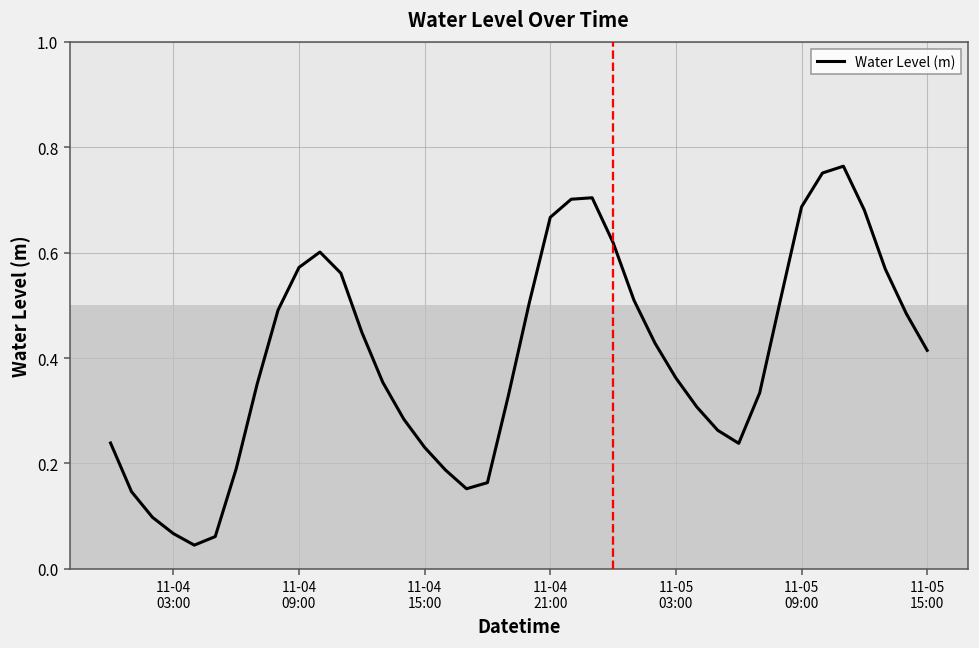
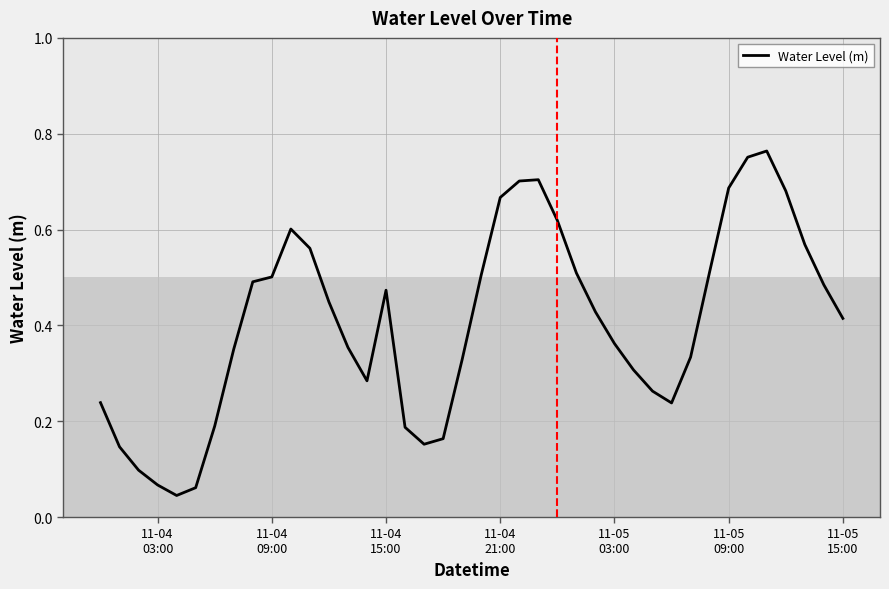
  {
    "11-04 03:00": 0.07,
-   "11-04 09:00": 0.57,
-   "11-04 15:00": 0.23,
+   "11-04 09:00": 0.50,
+   "11-04 15:00": 0.47,
    "11-04 21:00": 0.67,
    "11-05 03:00": 0.36,
    "11-05 09:00": 0.69,
    "11-05 15:00": 0.41
  }
